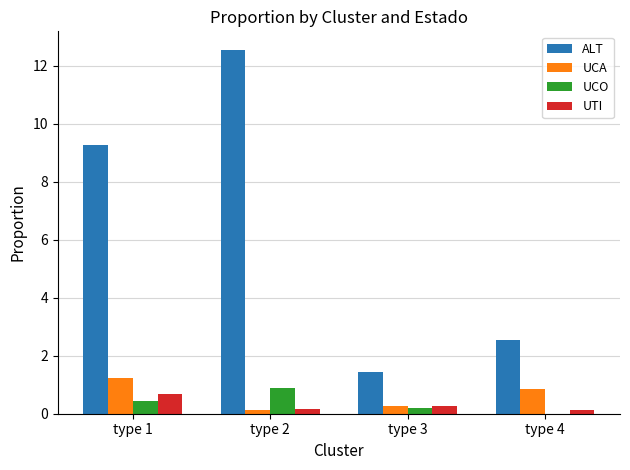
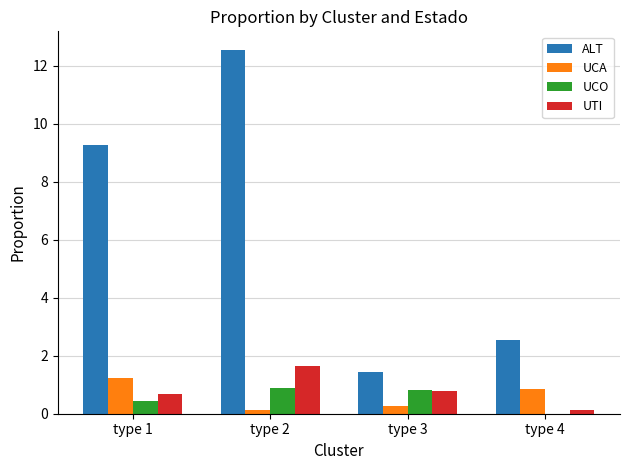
  {
    "ALT": {
      "type 1": 9.3,
      "type 2": 12.6,
      "type 3": 1.4,
      "type 4": 2.5
    },
    "UCA": {
      "type 1": 1.2,
      "type 2": 0.1,
      "type 3": 0.3,
      "type 4": 0.8
    },
    "UCO": {
      "type 1": 0.4,
      "type 2": 0.9,
-     "type 3": 0.2
+     "type 3": 0.8
    },
    "UTI": {
      "type 1": 0.7,
-     "type 2": 0.2,
-     "type 3": 0.3,
+     "type 2": 1.6,
+     "type 3": 0.8,
      "type 4": 0.1
    }
  }
